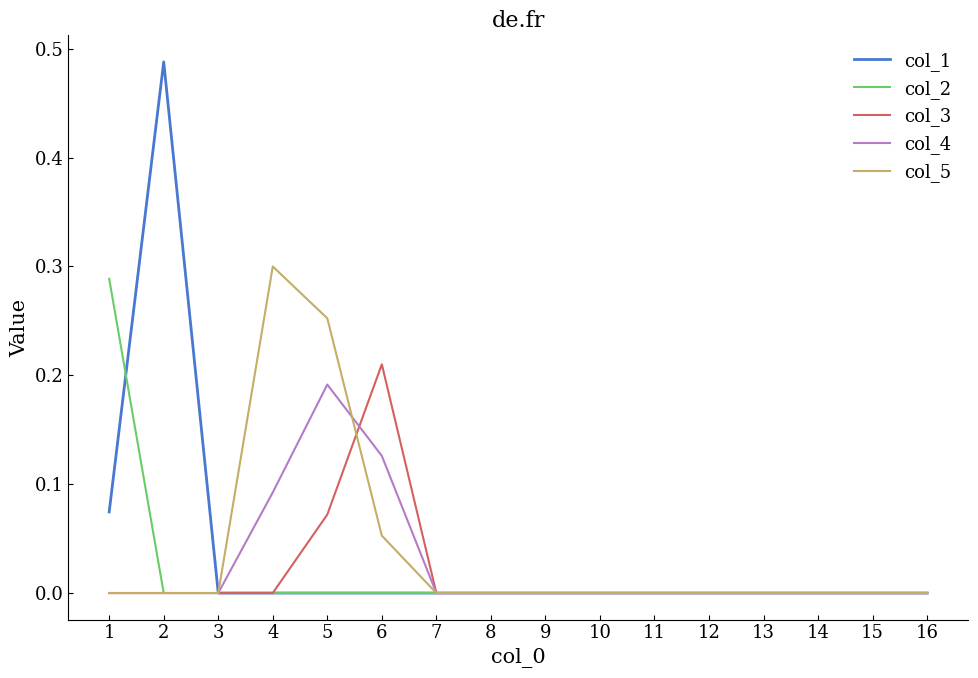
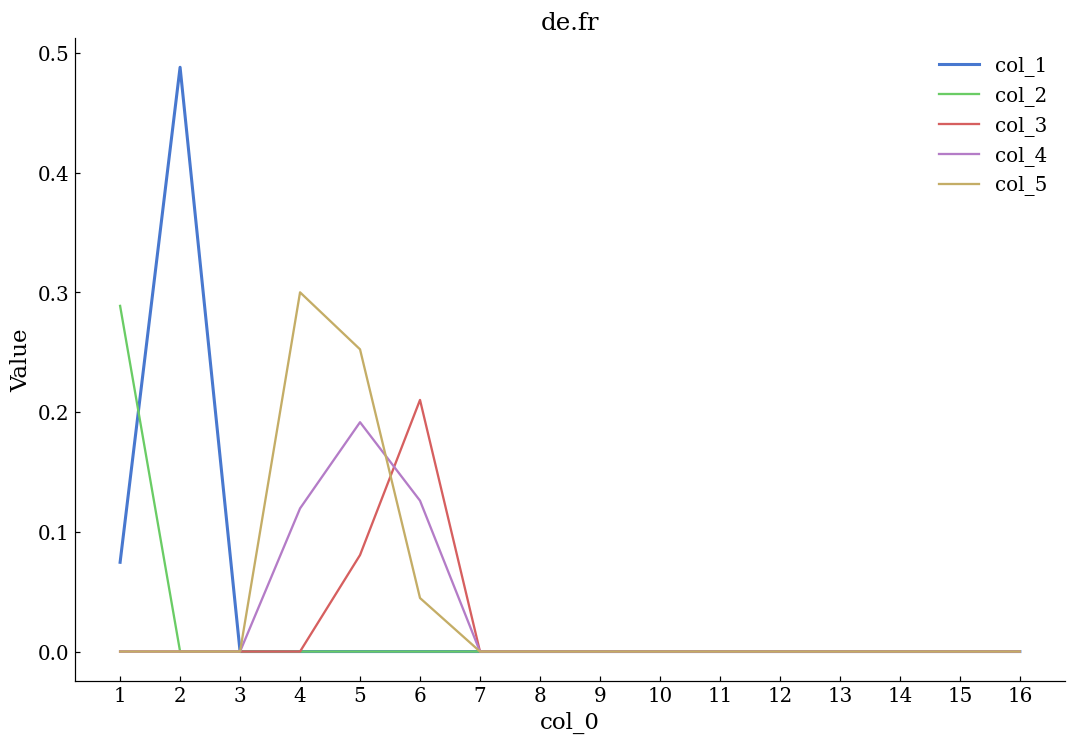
  {
    "col_1": {
      "1": 0.075,
      "2": 0.488
    },
    "col_2": {
      "1": 0.289
    },
    "col_3": {
-     "5": 0.072,
+     "5": 0.081,
      "6": 0.210
    },
    "col_4": {
-     "4": 0.092,
+     "4": 0.120,
      "5": 0.192,
      "6": 0.126
    },
    "col_5": {
      "4": 0.300,
      "5": 0.252,
-     "6": 0.053
+     "6": 0.045
    }
  }
